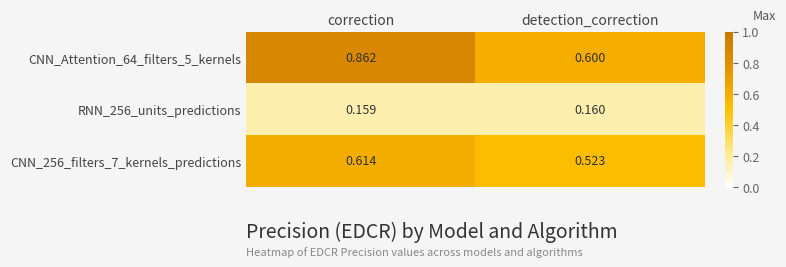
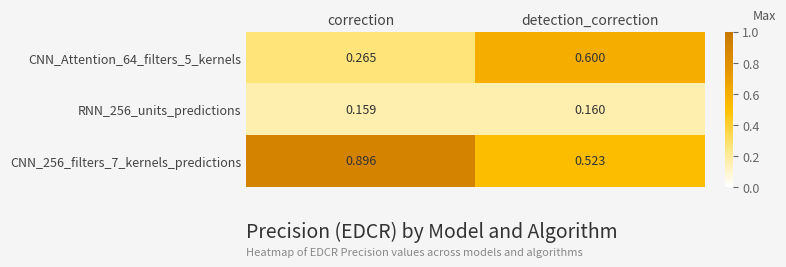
  {
    "CNN_Attention_64_filters_5_kernels": {
-     "correction": 0.862,
+     "correction": 0.265,
      "detection_correction": 0.600
    },
    "RNN_256_units_predictions": {
      "correction": 0.159,
      "detection_correction": 0.160
    },
    "CNN_256_filters_7_kernels_predictions": {
-     "correction": 0.614,
+     "correction": 0.896,
      "detection_correction": 0.523
    }
  }
